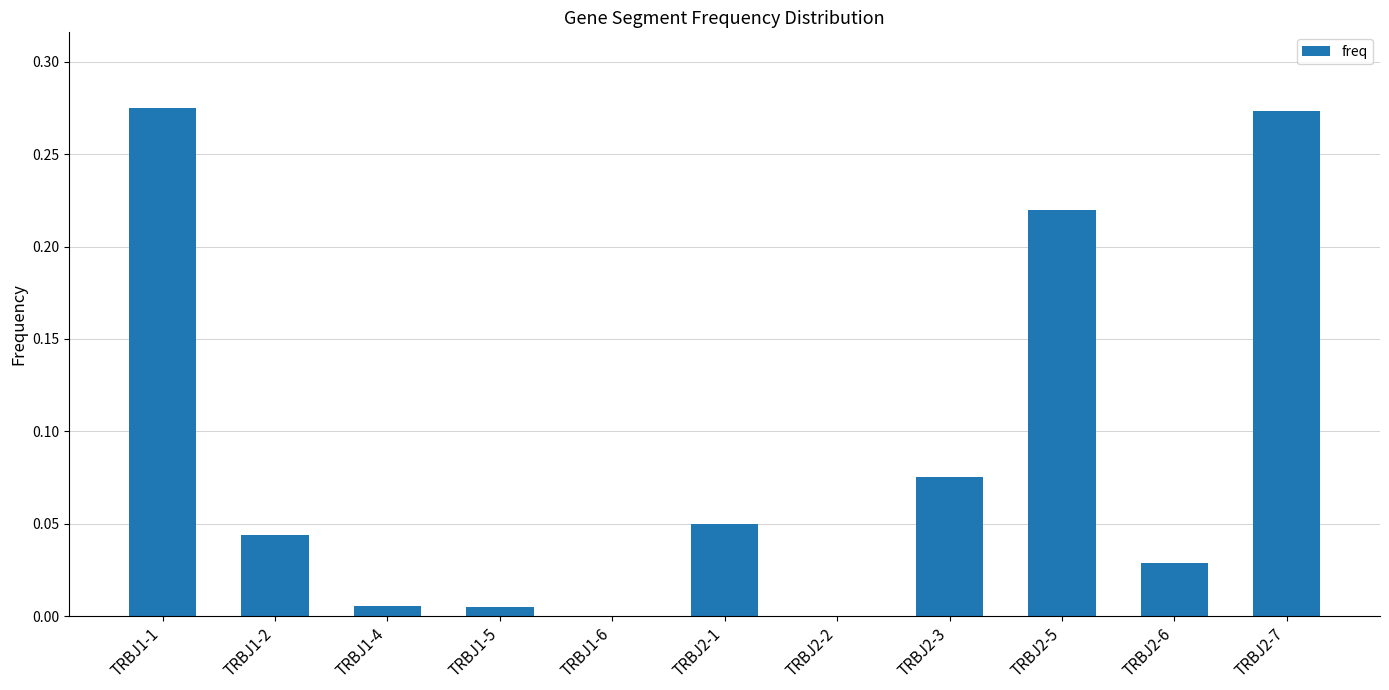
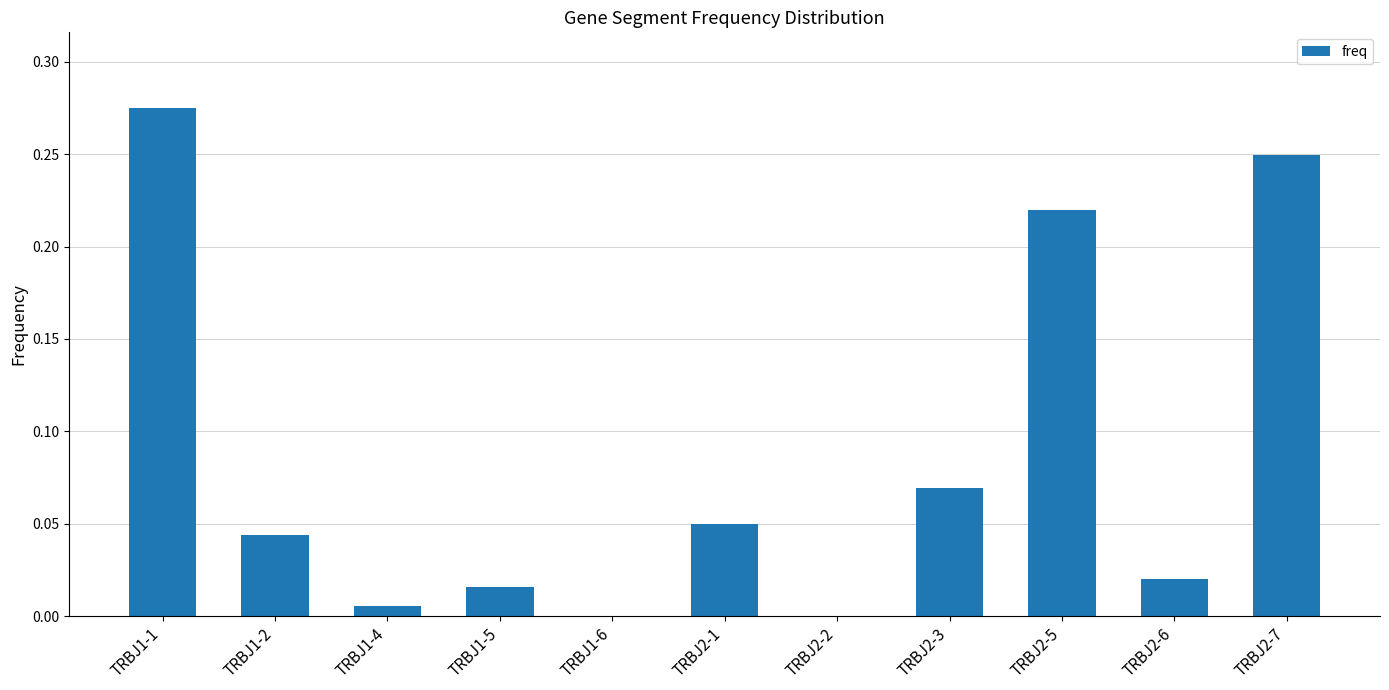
  {
    "TRBJ1-1": 0.275,
    "TRBJ1-2": 0.044,
    "TRBJ1-4": 0.006,
-   "TRBJ1-5": 0.005,
+   "TRBJ1-5": 0.016,
    "TRBJ2-1": 0.050,
-   "TRBJ2-3": 0.075,
+   "TRBJ2-3": 0.069,
    "TRBJ2-5": 0.220,
-   "TRBJ2-6": 0.029,
-   "TRBJ2-7": 0.273
+   "TRBJ2-6": 0.020,
+   "TRBJ2-7": 0.250
  }
